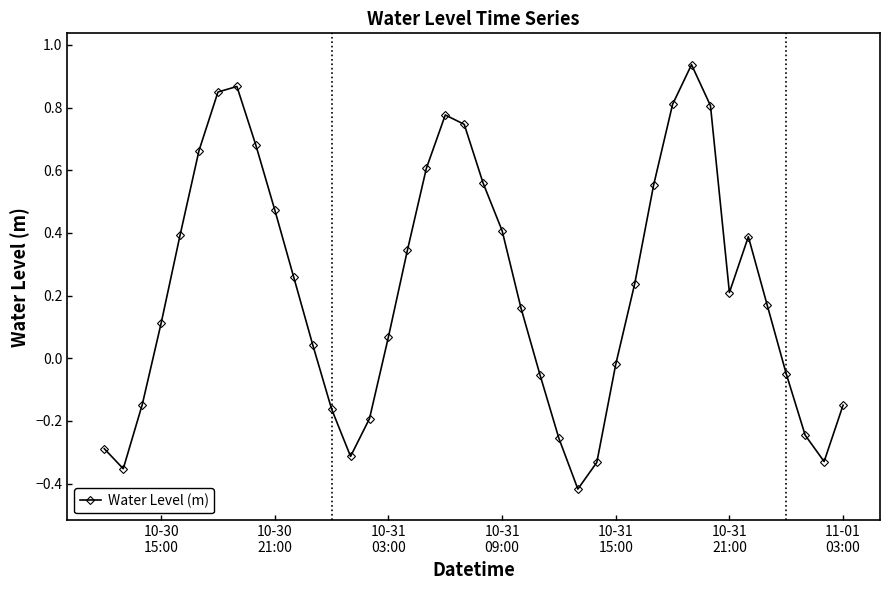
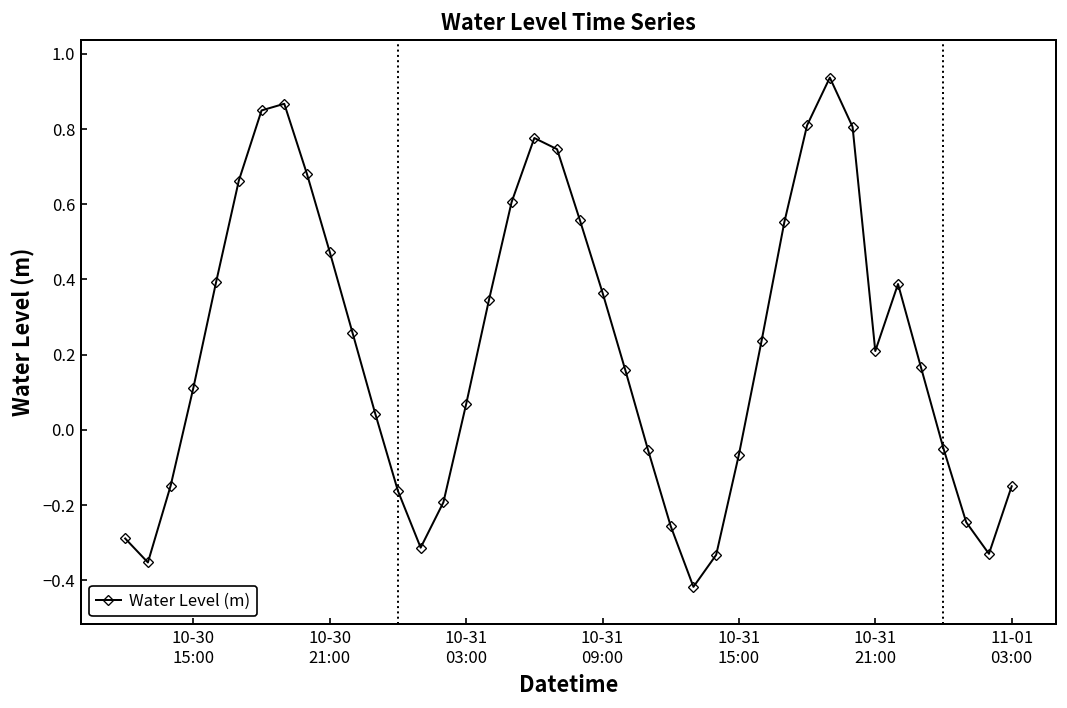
  {
    "10-30 15:00": 0.11,
    "10-30 21:00": 0.47,
    "10-31 03:00": 0.07,
-   "10-31 09:00": 0.41,
-   "10-31 15:00": -0.02,
+   "10-31 09:00": 0.37,
+   "10-31 15:00": -0.07,
    "10-31 21:00": 0.21,
    "11-01 03:00": -0.15
  }
